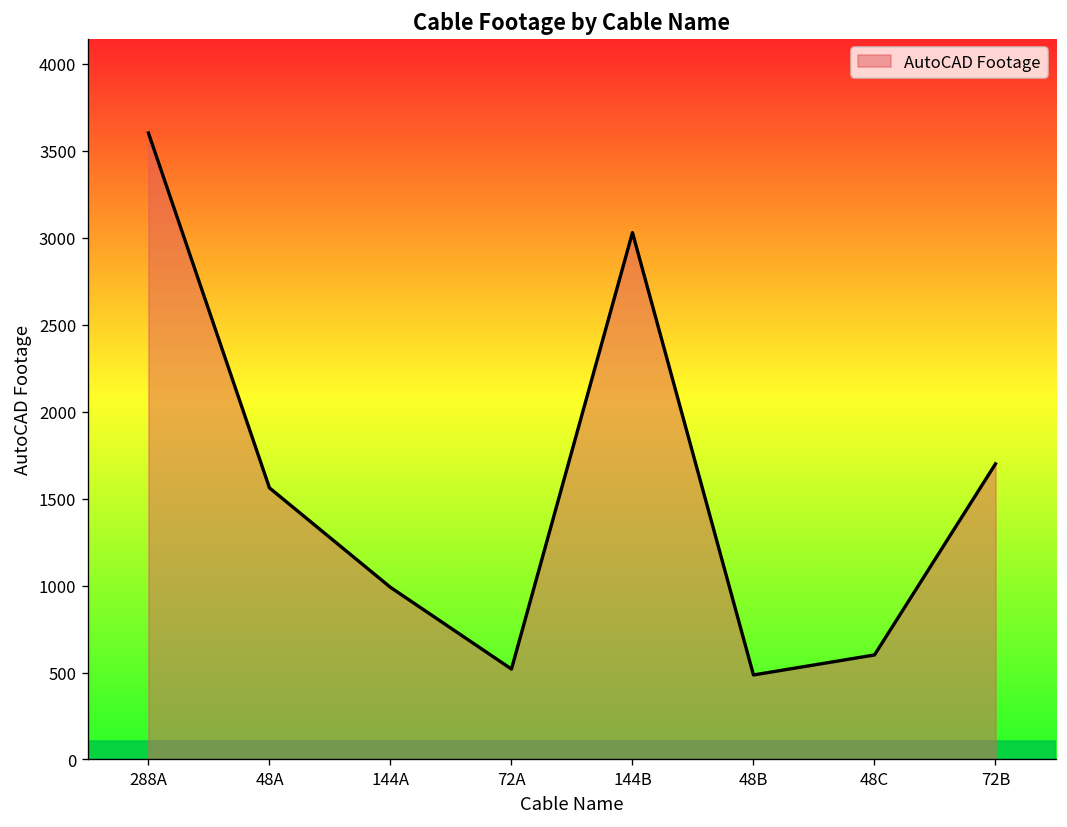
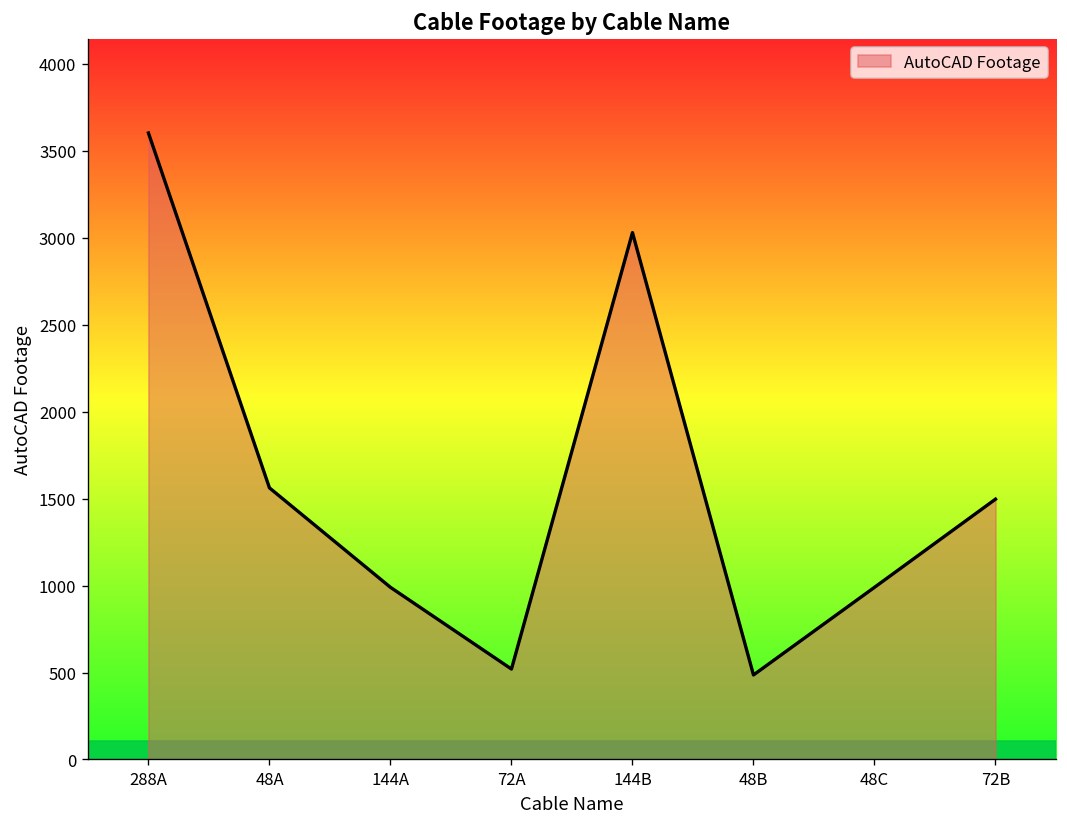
  {
    "288A": 3600,
    "48A": 1560,
    "144A": 990,
    "72A": 520,
    "144B": 3030,
    "48B": 490,
-   "48C": 600,
-   "72B": 1700
+   "48C": 990,
+   "72B": 1500
  }
